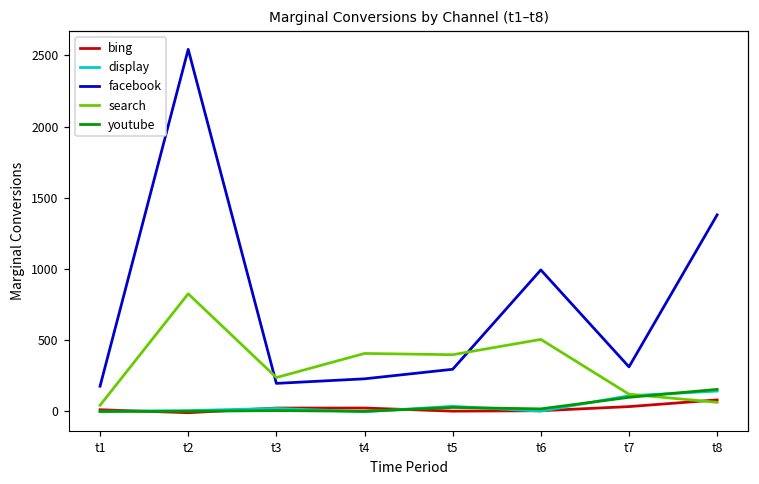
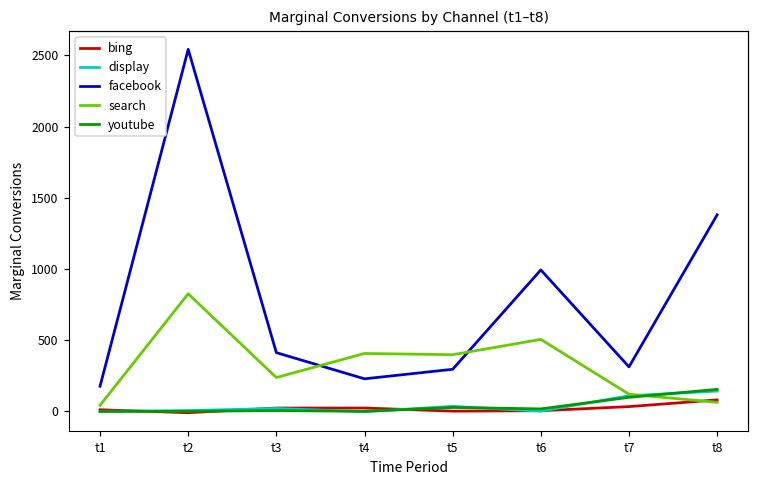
  {
    "bing": {
      "t4": 20,
      "t5": 0,
      "t7": 30
    },
    "facebook": {
      "t1": 180,
      "t2": 2540,
-     "t3": 200,
+     "t3": 410,
      "t4": 230,
      "t5": 300,
      "t6": 990,
      "t7": 310,
      "t8": 1380
    },
    "search": {
      "t1": 40,
      "t2": 830,
      "t3": 240,
      "t4": 410,
      "t5": 400,
      "t6": 510
    }
  }
